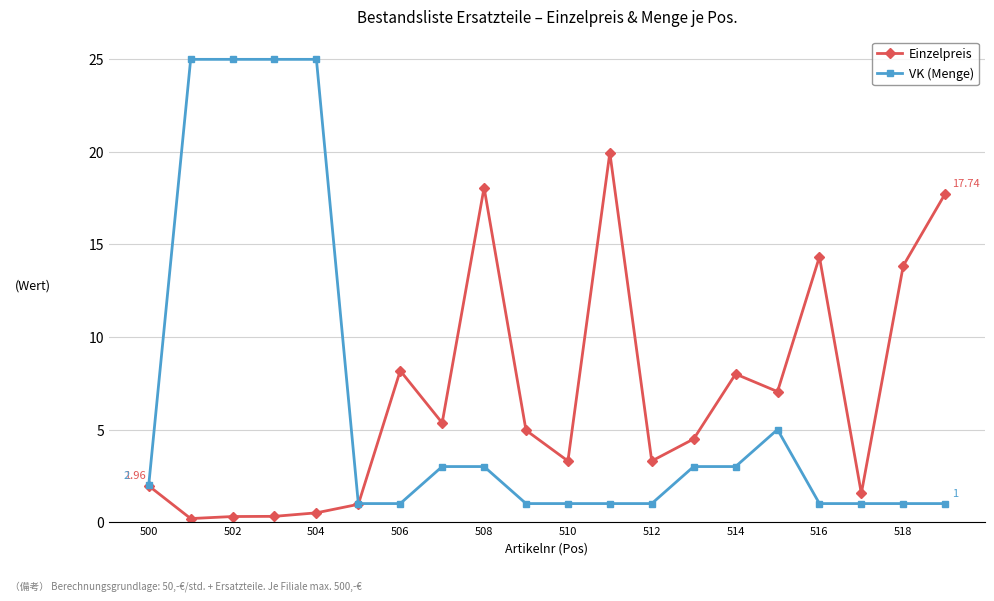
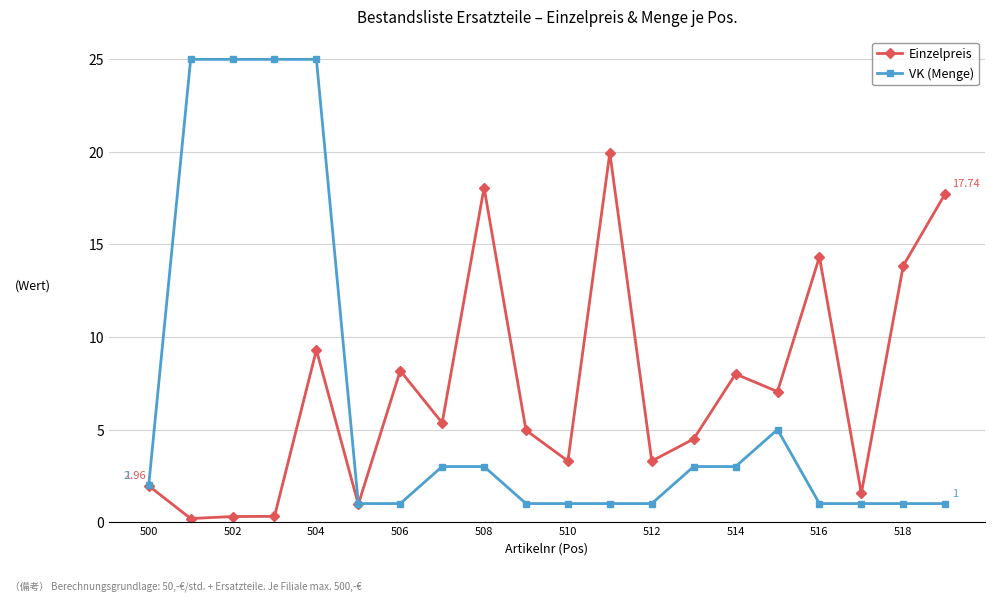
  {
    "Einzelpreis": {
      "502": 0.3,
-     "504": 0.5,
+     "504": 9.3,
      "506": 8.2,
      "508": 18.1,
      "510": 3.3,
      "512": 3.3,
      "514": 8.0,
      "516": 14.3,
      "518": 13.9
    },
    "VK (Menge)": {
      "502": 25.0,
      "504": 25.0,
      "506": 1.0,
      "508": 3.0,
      "510": 1.0,
      "512": 1.0,
      "514": 3.0,
      "516": 1.0,
      "518": 1.0
    }
  }
